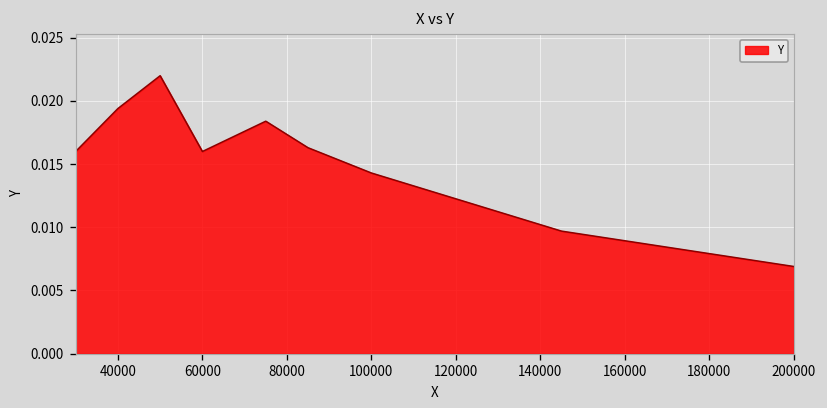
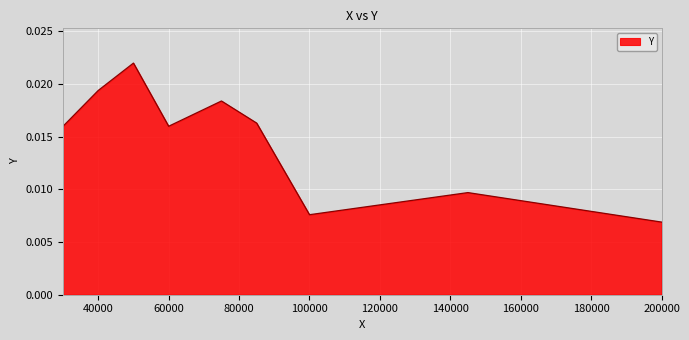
  {
    "40000": 0.0194,
    "60000": 0.0160,
-   "100000": 0.0143,
+   "100000": 0.0076,
    "200000": 0.0069
  }
